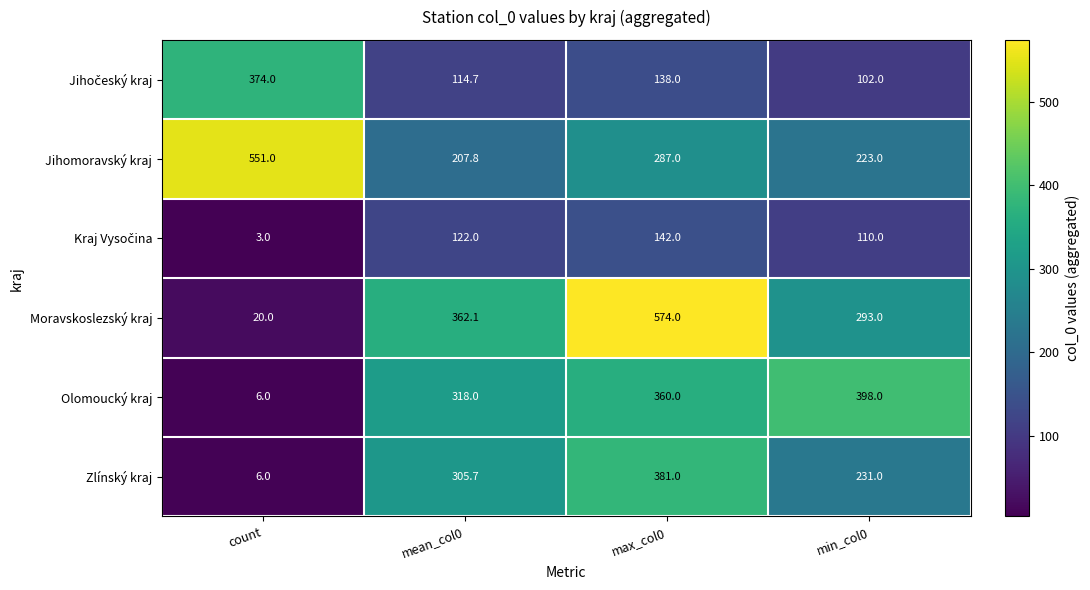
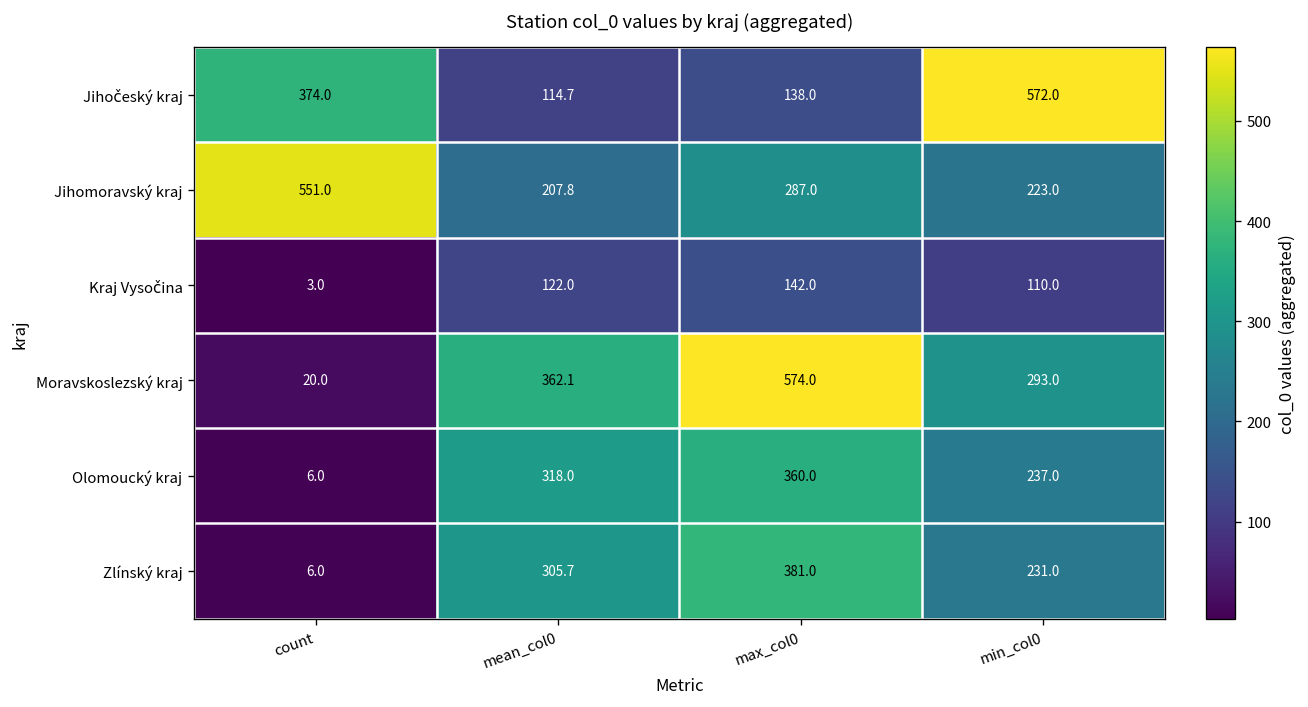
  {
    "Jihočeský kraj": {
      "count": 374.0,
      "mean_col0": 114.7,
      "max_col0": 138.0,
-     "min_col0": 102.0
+     "min_col0": 572.0
    },
    "Jihomoravský kraj": {
      "count": 551.0,
      "mean_col0": 207.8,
      "max_col0": 287.0,
      "min_col0": 223.0
    },
    "Kraj Vysočina": {
      "count": 3.0,
      "mean_col0": 122.0,
      "max_col0": 142.0,
      "min_col0": 110.0
    },
    "Moravskoslezský kraj": {
      "count": 20.0,
      "mean_col0": 362.1,
      "max_col0": 574.0,
      "min_col0": 293.0
    },
    "Olomoucký kraj": {
      "count": 6.0,
      "mean_col0": 318.0,
      "max_col0": 360.0,
-     "min_col0": 398.0
+     "min_col0": 237.0
    },
    "Zlínský kraj": {
      "count": 6.0,
      "mean_col0": 305.7,
      "max_col0": 381.0,
      "min_col0": 231.0
    }
  }
